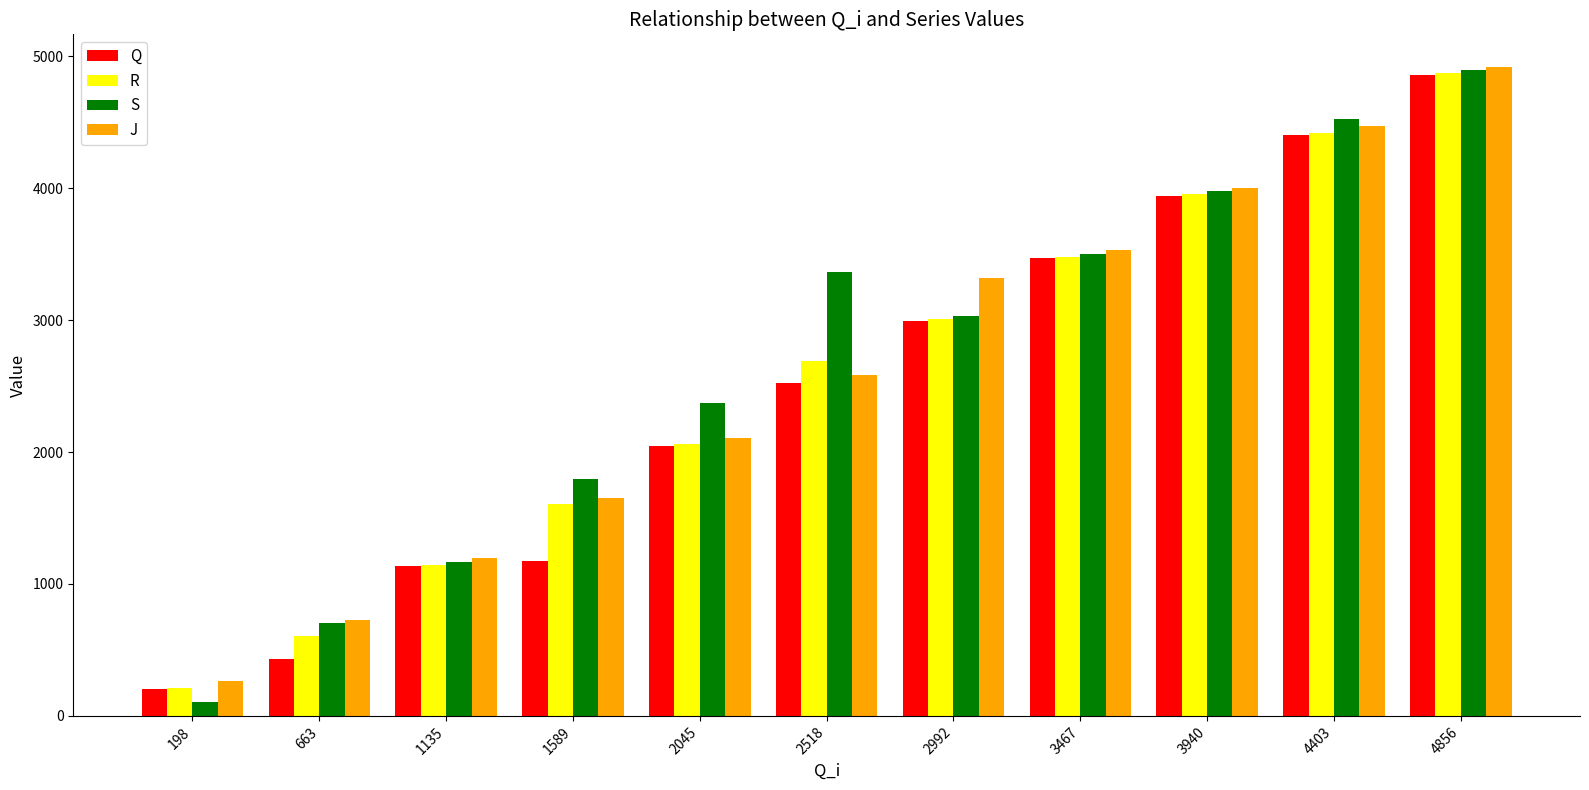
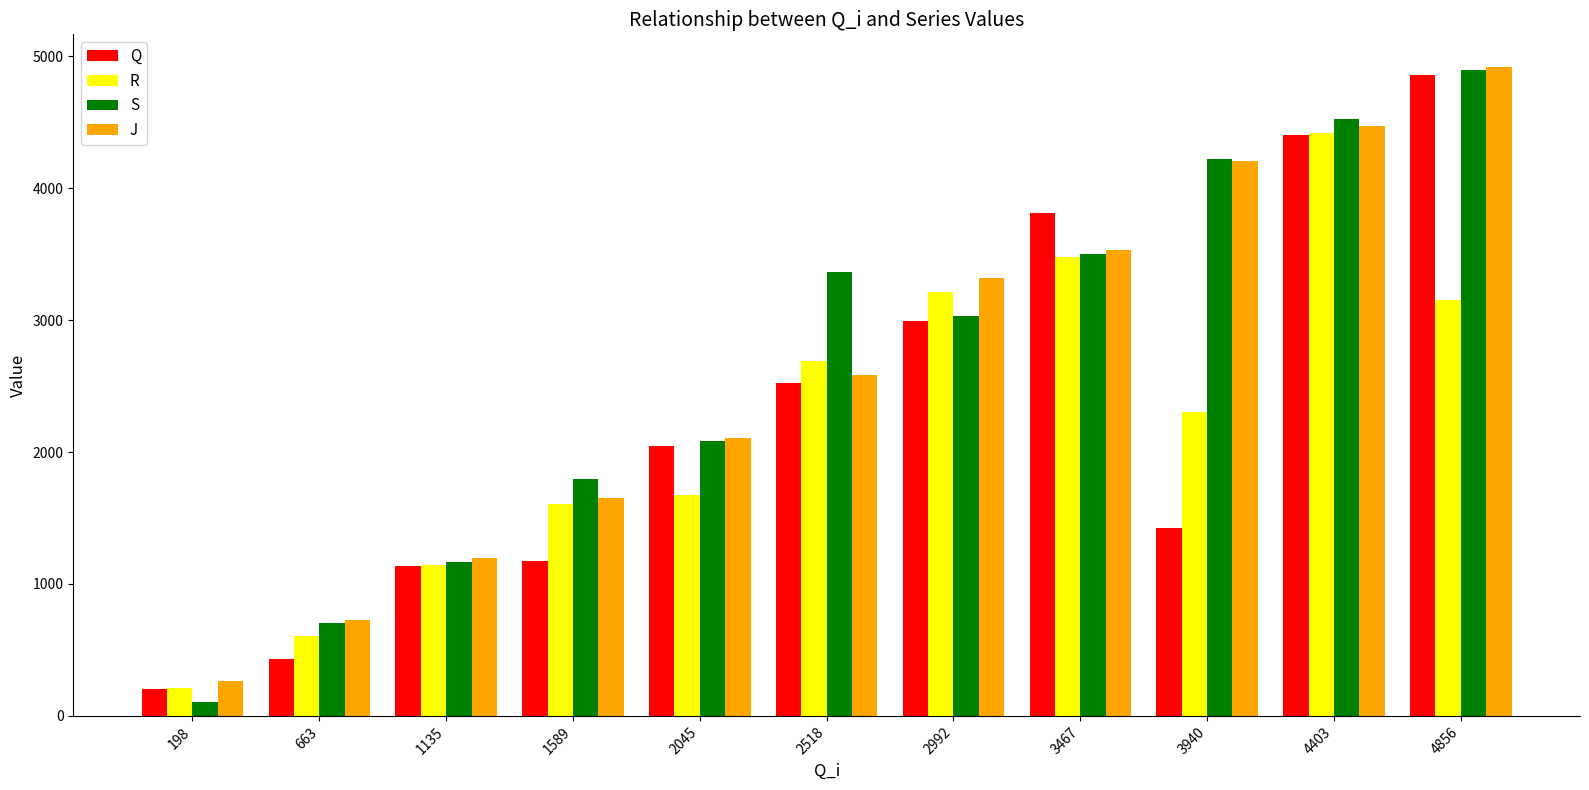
  {
    "Q": {
      "198": 200,
      "663": 430,
      "1135": 1140,
      "1589": 1180,
      "2045": 2050,
      "2518": 2520,
      "2992": 2990,
-     "3467": 3470,
-     "3940": 3940,
+     "3467": 3820,
+     "3940": 1430,
      "4403": 4410,
      "4856": 4860
    },
    "R": {
      "198": 210,
      "663": 610,
      "1135": 1150,
      "1589": 1610,
-     "2045": 2060,
+     "2045": 1670,
      "2518": 2690,
-     "2992": 3010,
+     "2992": 3220,
      "3467": 3480,
-     "3940": 3950,
+     "3940": 2310,
      "4403": 4420,
-     "4856": 4870
+     "4856": 3160
    },
    "S": {
      "198": 100,
      "663": 700,
      "1135": 1170,
      "1589": 1800,
-     "2045": 2380,
+     "2045": 2080,
      "2518": 3360,
      "2992": 3030,
      "3467": 3500,
-     "3940": 3980,
+     "3940": 4220,
      "4403": 4520,
      "4856": 4890
    },
    "J": {
      "198": 270,
      "663": 730,
      "1135": 1200,
      "1589": 1660,
      "2045": 2110,
      "2518": 2580,
      "2992": 3320,
      "3467": 3530,
-     "3940": 4000,
+     "3940": 4210,
      "4403": 4470,
      "4856": 4920
    }
  }
